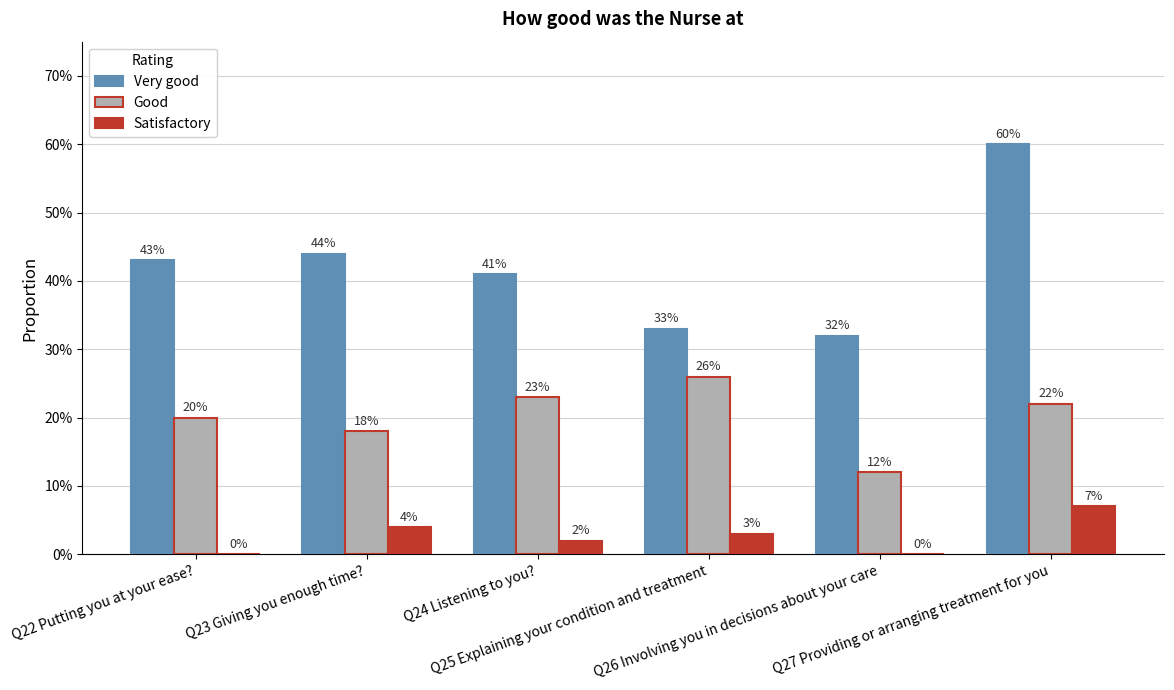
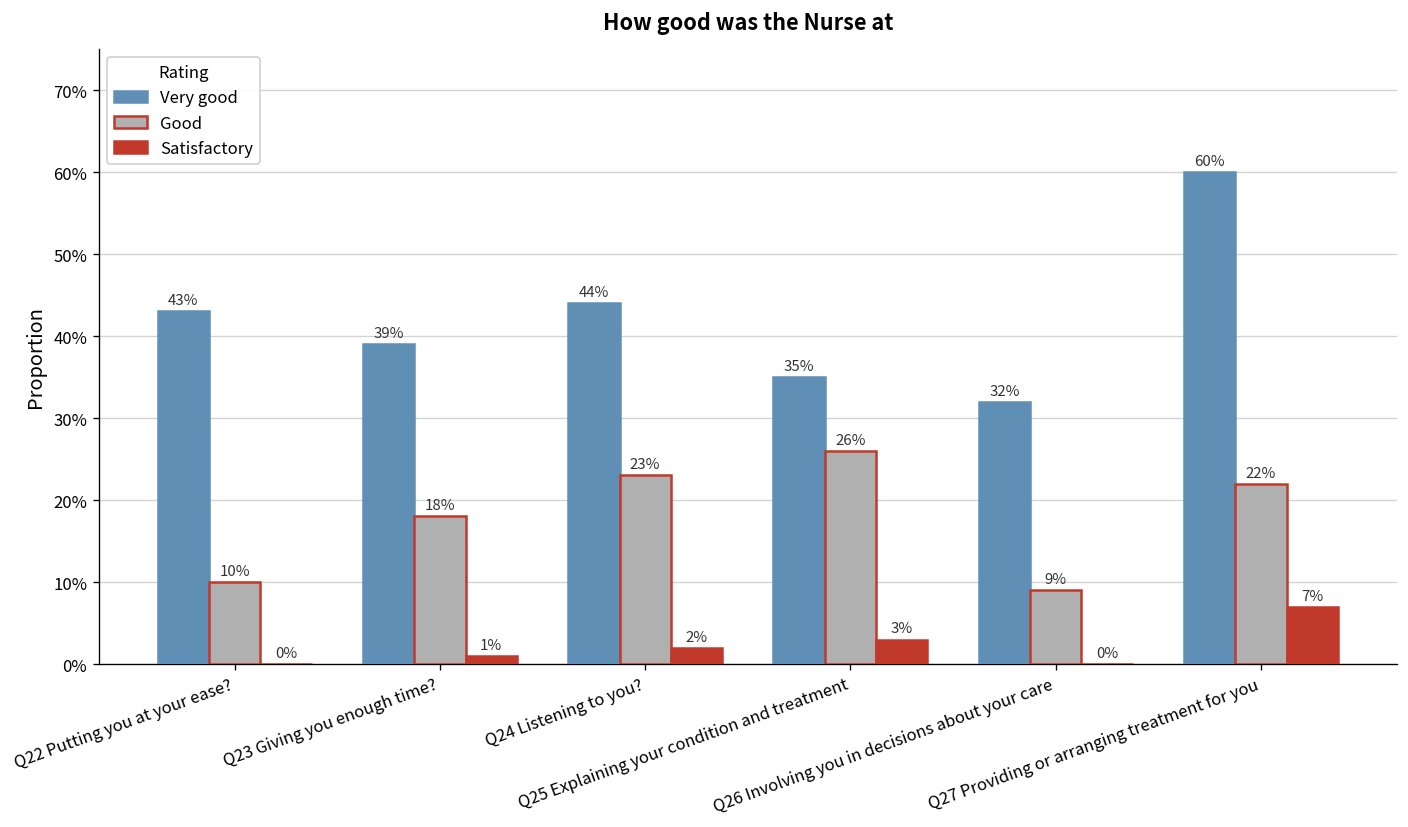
  {
    "Very good": {
      "Q22 Putting you at your ease?": "43%",
-     "Q23 Giving you enough time?": "44%",
-     "Q24 Listening to you?": "41%",
-     "Q25 Explaining your condition and treatment": "33%",
+     "Q23 Giving you enough time?": "39%",
+     "Q24 Listening to you?": "44%",
+     "Q25 Explaining your condition and treatment": "35%",
      "Q26 Involving you in decisions about your care": "32%",
      "Q27 Providing or arranging treatment for you": "60%"
    },
    "Good": {
-     "Q22 Putting you at your ease?": "20%",
+     "Q22 Putting you at your ease?": "10%",
      "Q23 Giving you enough time?": "18%",
      "Q24 Listening to you?": "23%",
      "Q25 Explaining your condition and treatment": "26%",
-     "Q26 Involving you in decisions about your care": "12%",
+     "Q26 Involving you in decisions about your care": "9%",
      "Q27 Providing or arranging treatment for you": "22%"
    },
    "Satisfactory": {
      "Q22 Putting you at your ease?": "0%",
-     "Q23 Giving you enough time?": "4%",
+     "Q23 Giving you enough time?": "1%",
      "Q24 Listening to you?": "2%",
      "Q25 Explaining your condition and treatment": "3%",
      "Q26 Involving you in decisions about your care": "0%",
      "Q27 Providing or arranging treatment for you": "7%"
    }
  }
